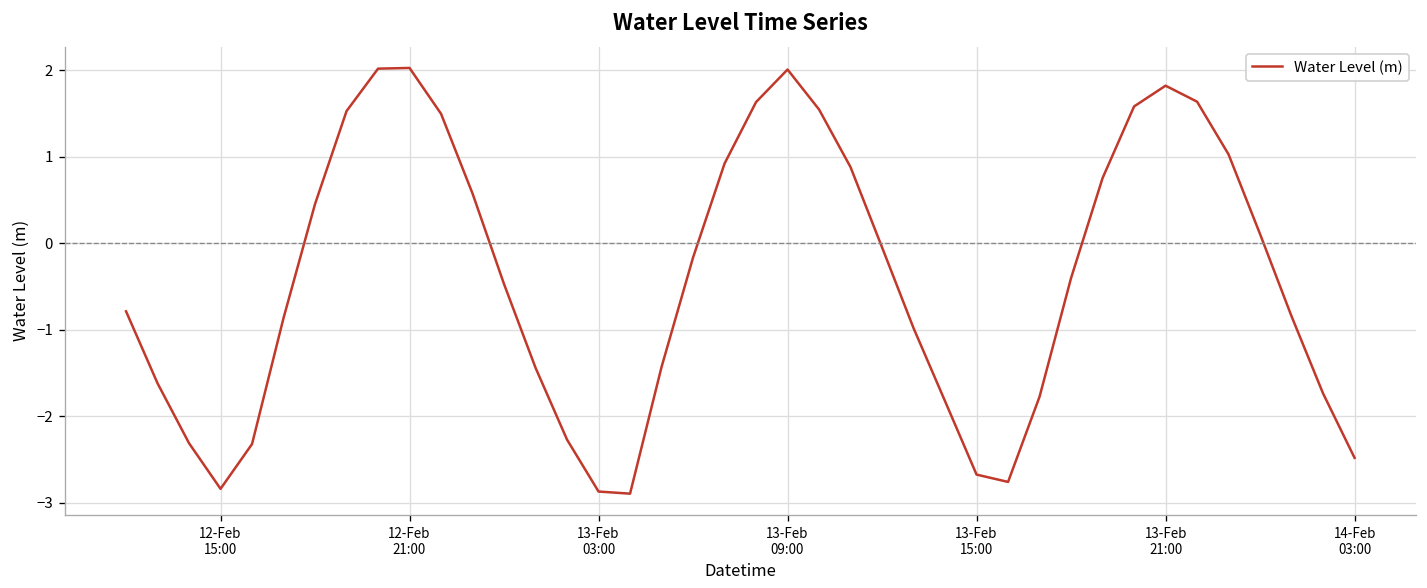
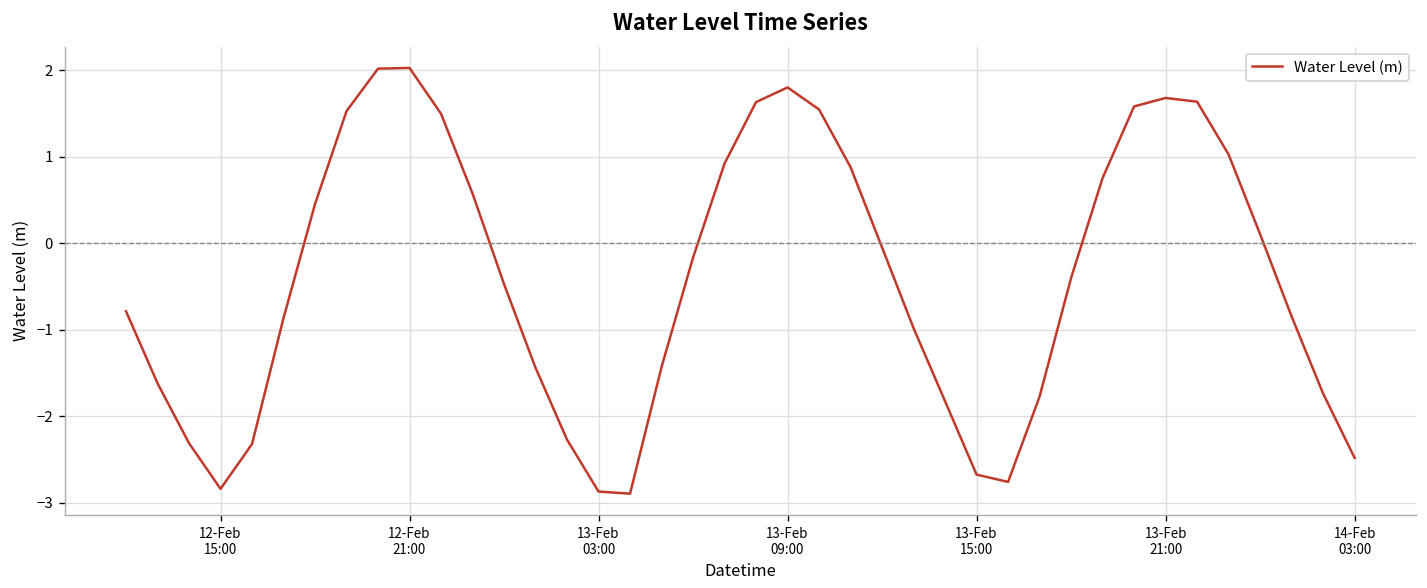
  {
    "12-Feb 15:00": -2.8,
    "12-Feb 21:00": 2.0,
    "13-Feb 03:00": -2.9,
-   "13-Feb 09:00": 2.0,
+   "13-Feb 09:00": 1.8,
    "13-Feb 15:00": -2.7,
-   "13-Feb 21:00": 1.8,
+   "13-Feb 21:00": 1.7,
    "14-Feb 03:00": -2.5
  }
